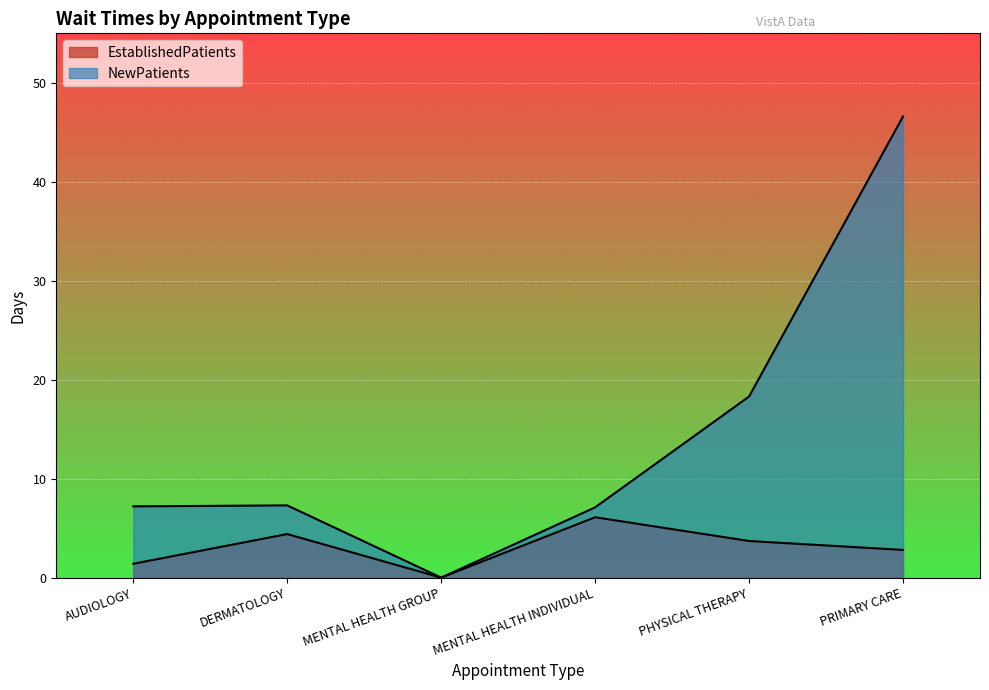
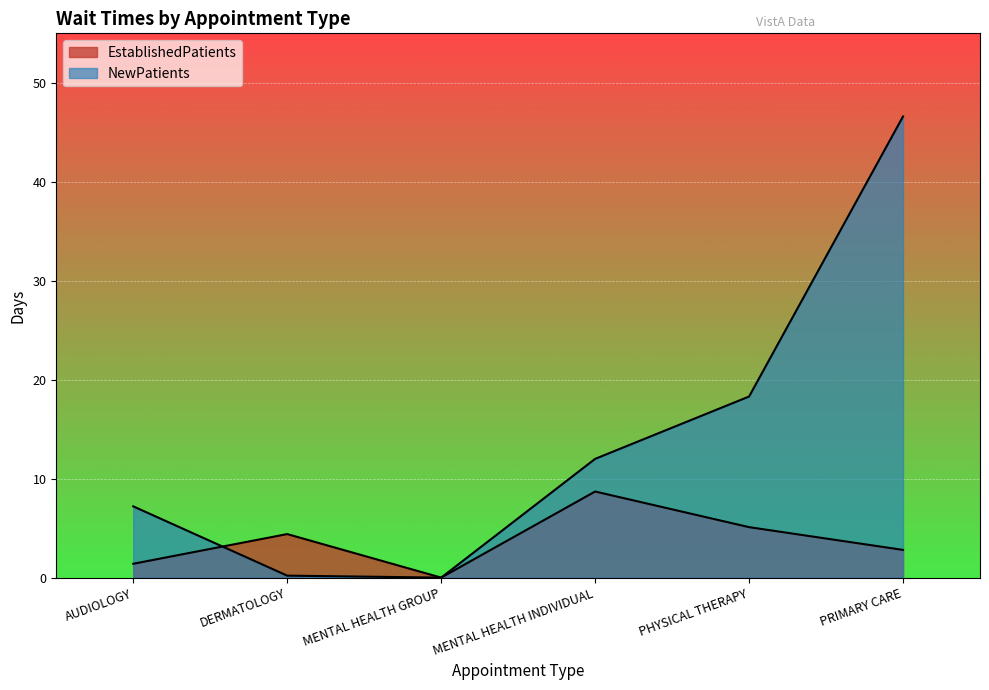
  {
    "EstablishedPatients": {
      "AUDIOLOGY": 1,
      "DERMATOLOGY": 4,
-     "MENTAL HEALTH INDIVIDUAL": 6,
-     "PHYSICAL THERAPY": 4,
+     "MENTAL HEALTH INDIVIDUAL": 9,
+     "PHYSICAL THERAPY": 5,
      "PRIMARY CARE": 3
    },
    "NewPatients": {
      "AUDIOLOGY": 7,
-     "DERMATOLOGY": 7,
-     "MENTAL HEALTH INDIVIDUAL": 7,
+     "DERMATOLOGY": 0,
+     "MENTAL HEALTH INDIVIDUAL": 12,
      "PHYSICAL THERAPY": 18,
      "PRIMARY CARE": 47
    }
  }
